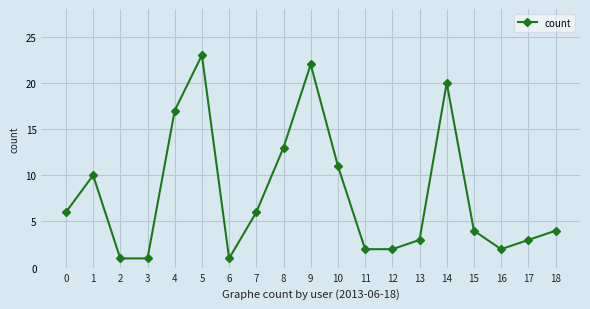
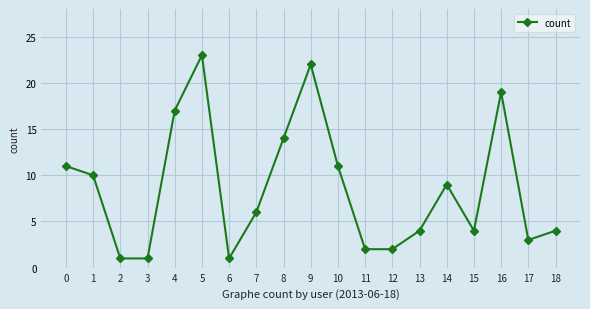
  {
-   "0": 6,
+   "0": 11,
    "1": 10,
    "2": 1,
    "3": 1,
    "4": 17,
    "5": 23,
    "6": 1,
    "7": 6,
-   "8": 13,
+   "8": 14,
    "9": 22,
    "10": 11,
    "11": 2,
    "12": 2,
-   "13": 3,
-   "14": 20,
+   "13": 4,
+   "14": 9,
    "15": 4,
-   "16": 2,
+   "16": 19,
    "17": 3,
    "18": 4
  }
